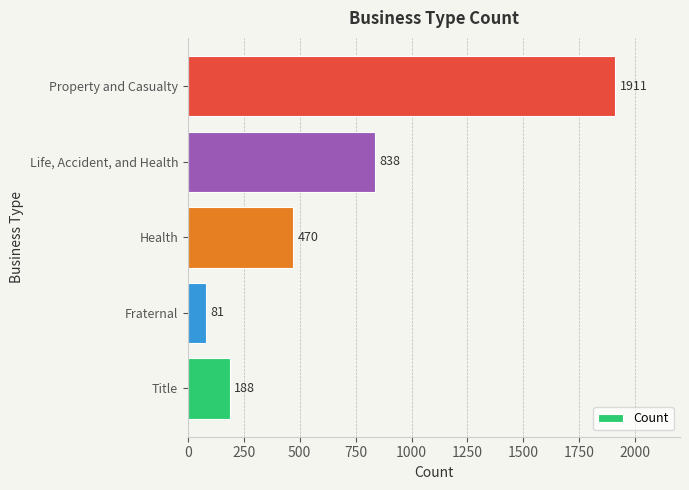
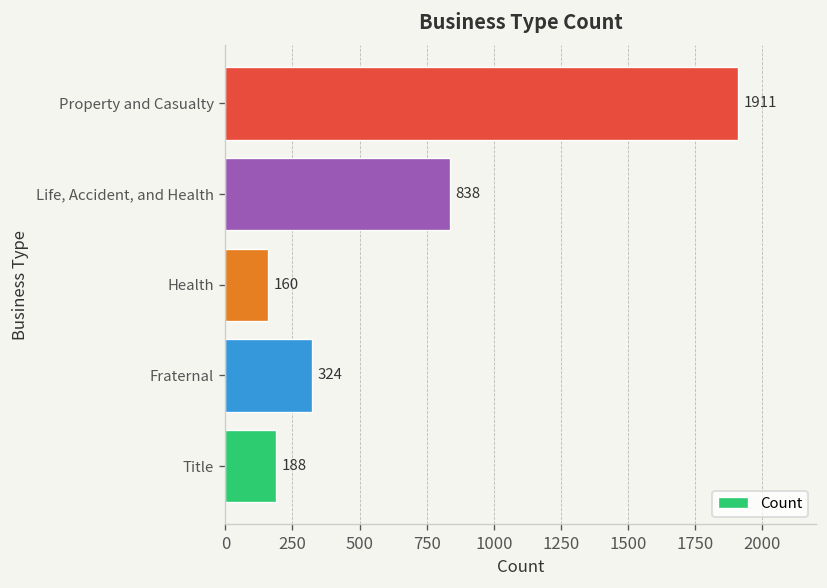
  {
    "Property and Casualty": 1911,
    "Life, Accident, and Health": 838,
-   "Health": 470,
-   "Fraternal": 81,
+   "Health": 160,
+   "Fraternal": 324,
    "Title": 188
  }
